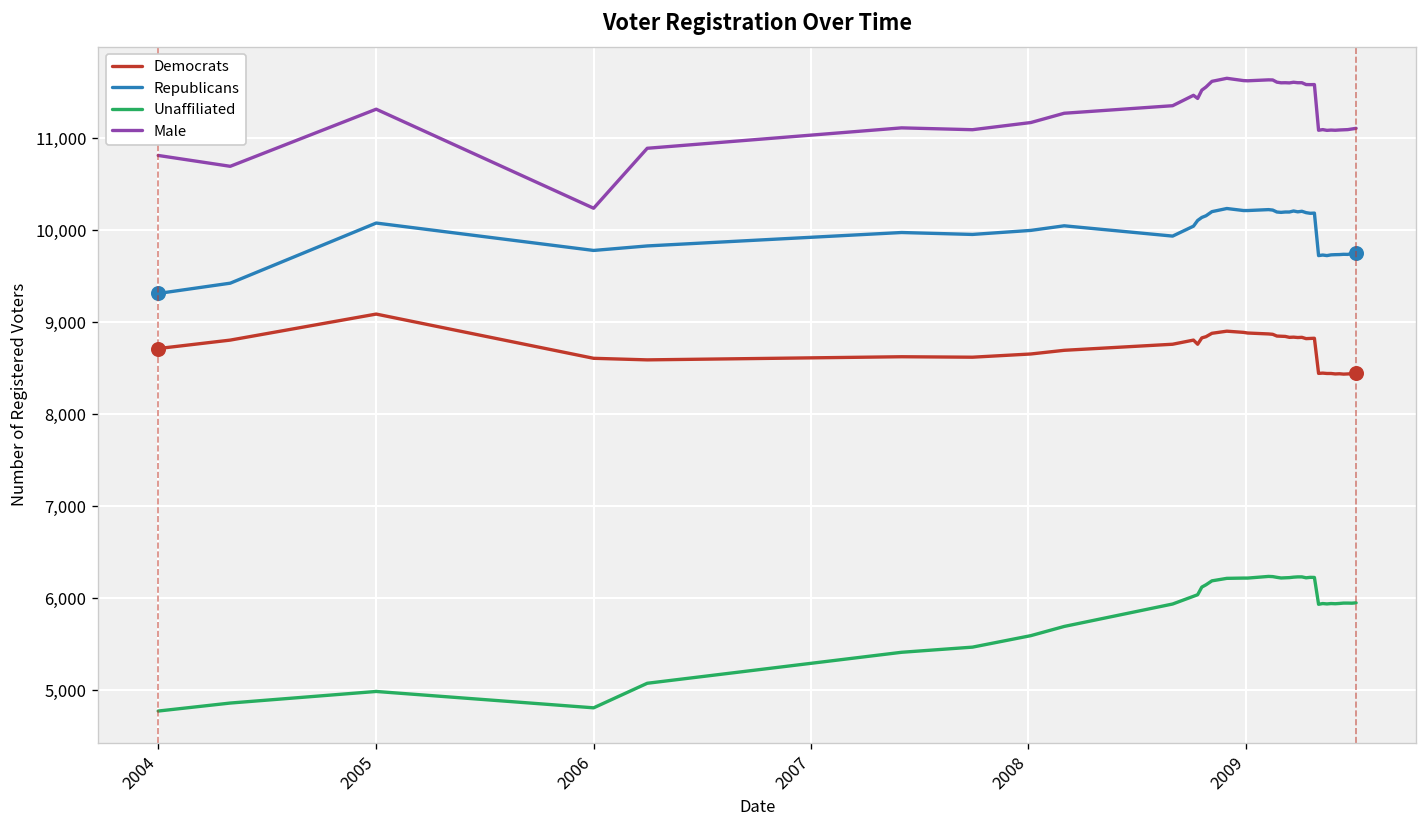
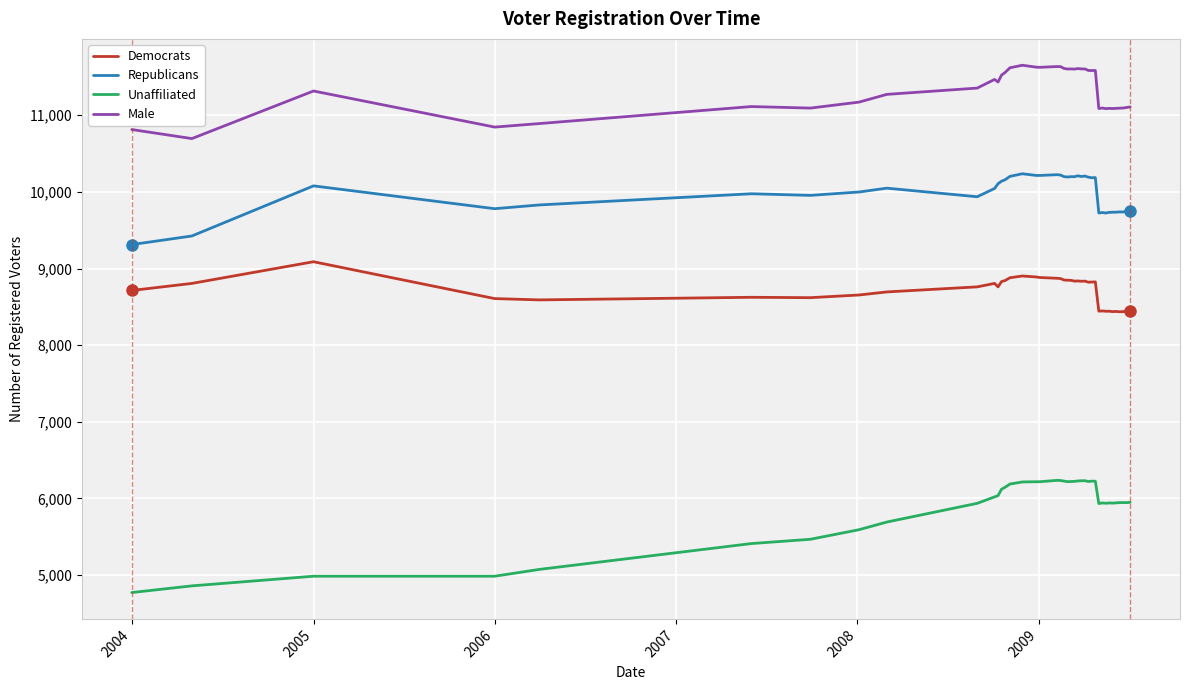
  {
    "Unaffiliated": {
      "2004": "4,800",
      "2005": "5,000",
-     "2006": "4,800"
+     "2006": "5,000"
    },
    "Male": {
      "2004": "10,800",
      "2005": "11,300",
-     "2006": "10,200"
+     "2006": "10,800"
    }
  }
